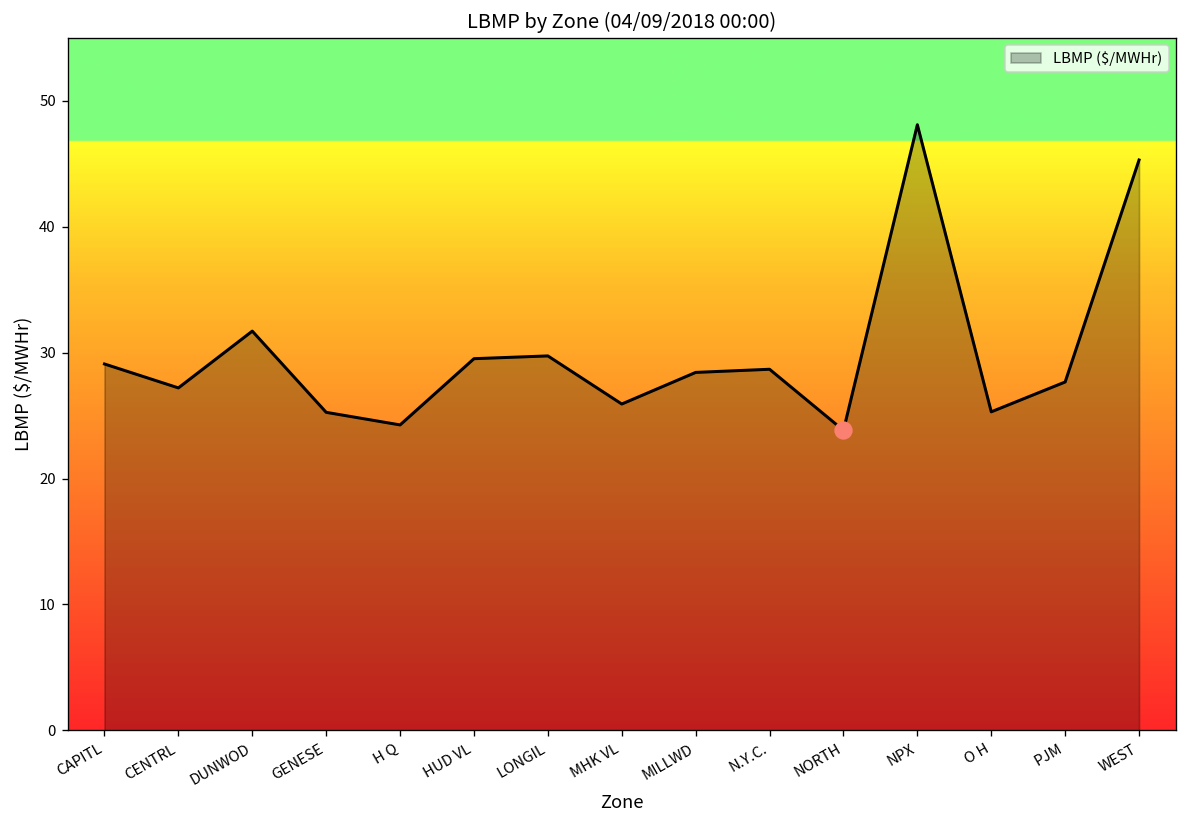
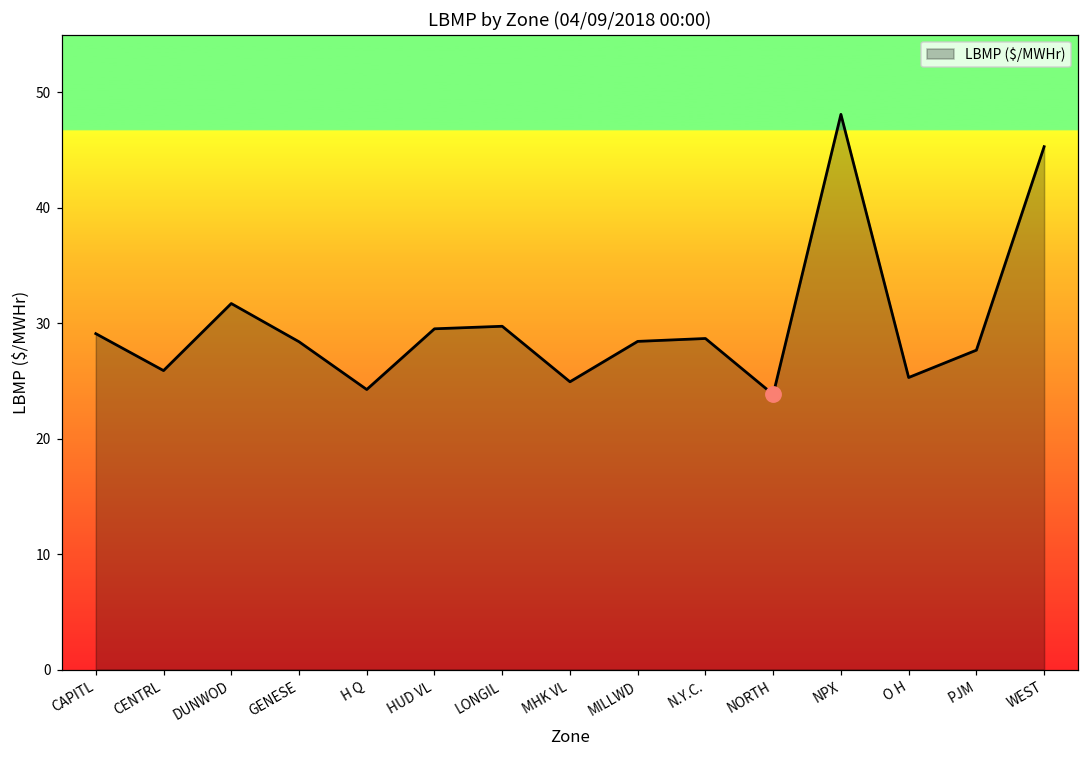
  {
    "LBMP ($/MWHr)": {
      "CAPITL": 29.1,
-     "CENTRL": 27.2,
+     "CENTRL": 25.9,
      "DUNWOD": 31.7,
-     "GENESE": 25.3,
+     "GENESE": 28.4,
      "H Q": 24.3,
      "HUD VL": 29.5,
      "LONGIL": 29.7,
-     "MHK VL": 25.9,
+     "MHK VL": 24.9,
      "MILLWD": 28.4,
      "N.Y.C.": 28.7,
      "NPX": 48.1,
      "O H": 25.3,
      "PJM": 27.7,
      "WEST": 45.3
    }
  }
